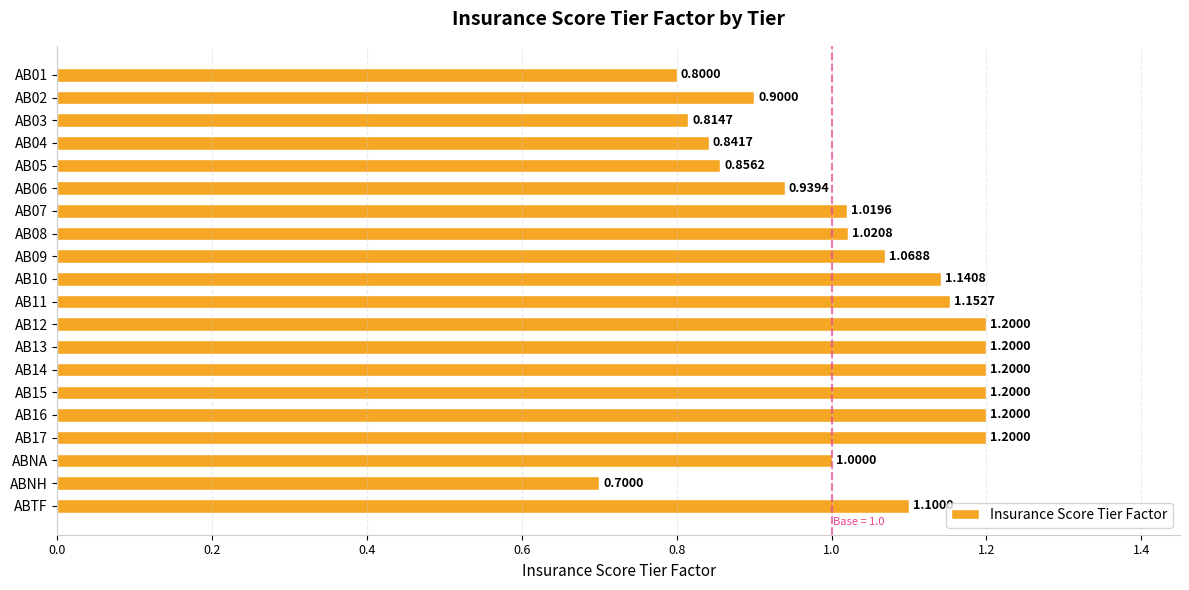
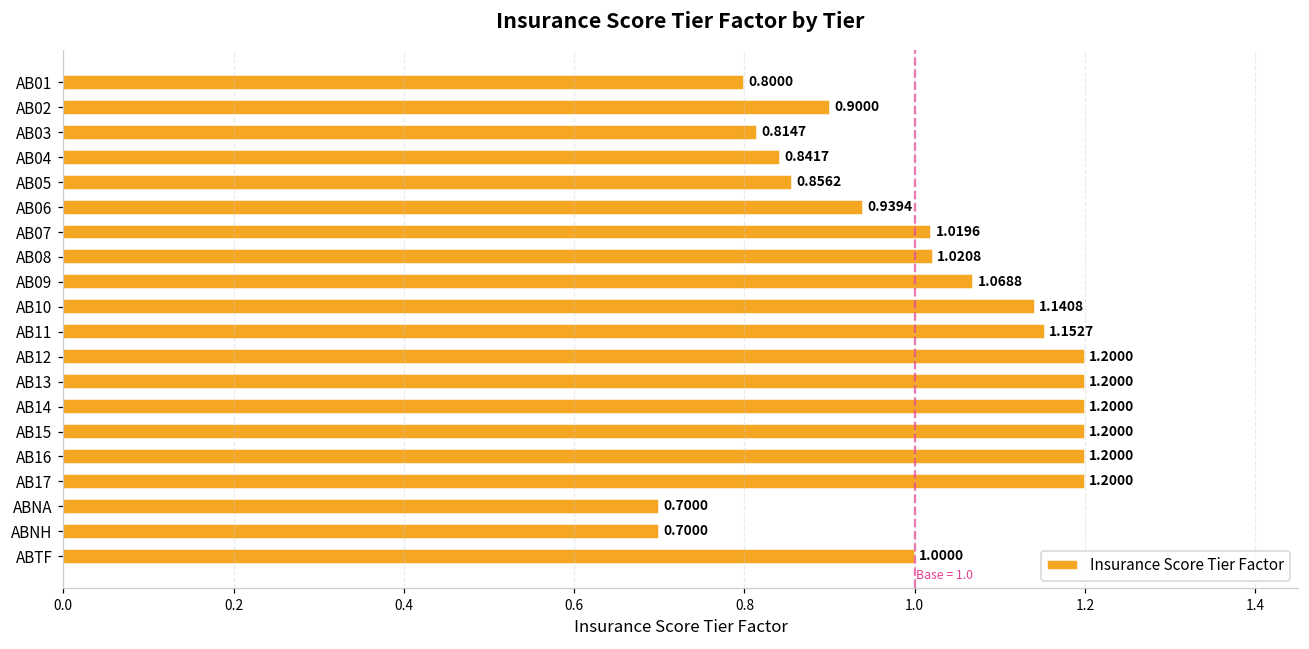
  {
    "AB01": 0.8000,
    "AB02": 0.9000,
    "AB03": 0.8147,
    "AB04": 0.8417,
    "AB05": 0.8562,
    "AB06": 0.9394,
    "AB07": 1.0196,
    "AB08": 1.0208,
    "AB09": 1.0688,
    "AB10": 1.1408,
    "AB11": 1.1527,
    "AB12": 1.2000,
    "AB13": 1.2000,
    "AB14": 1.2000,
    "AB15": 1.2000,
    "AB16": 1.2000,
    "AB17": 1.2000,
-   "ABNA": 1.0000,
+   "ABNA": 0.7000,
    "ABNH": 0.7000,
-   "ABTF": 1.1
+   "ABTF": 1.0
  }
